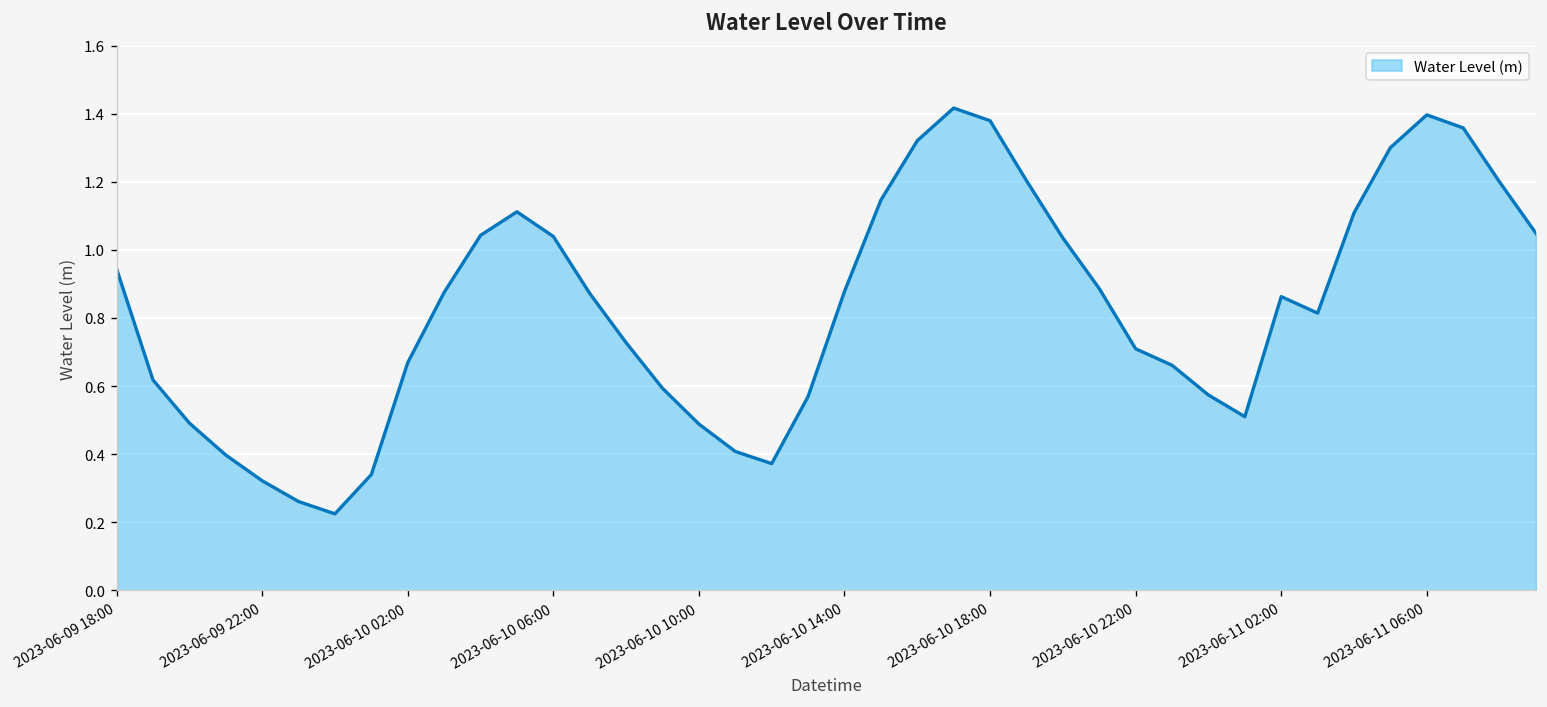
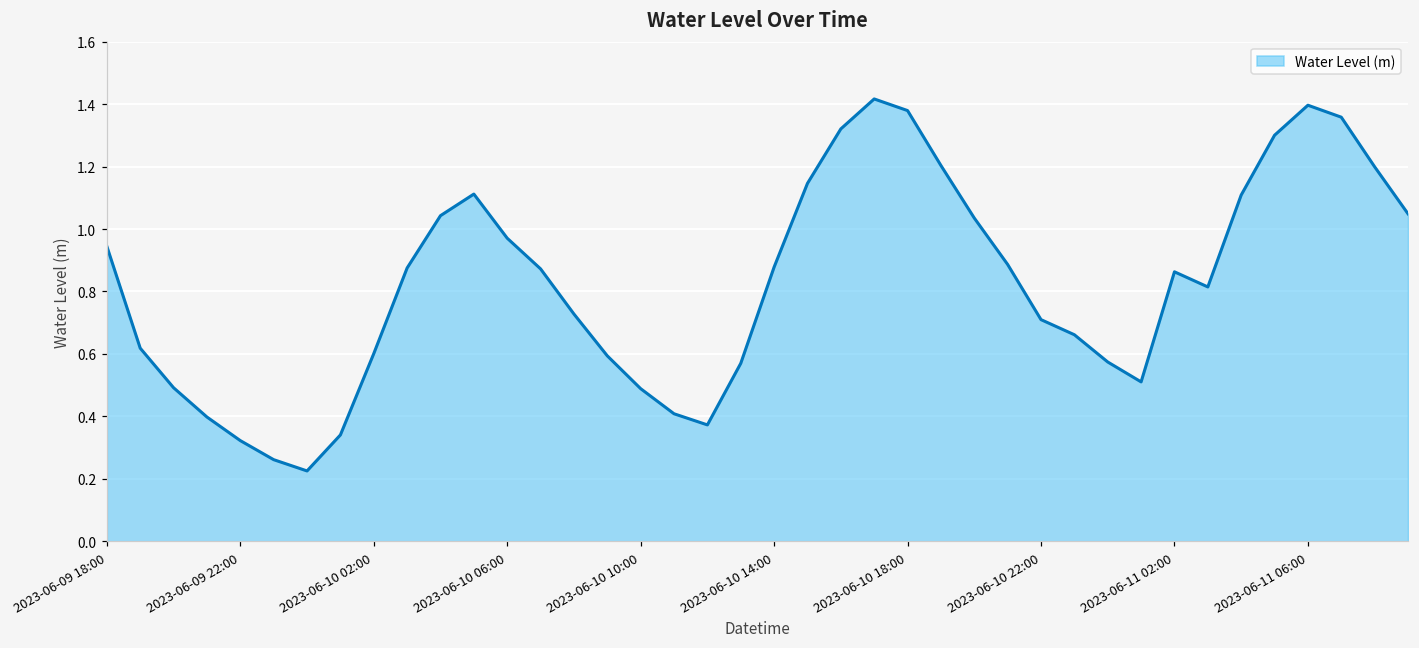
  {
    "2023-06-09 18:00": 0.94,
    "2023-06-09 22:00": 0.32,
-   "2023-06-10 02:00": 0.67,
-   "2023-06-10 06:00": 1.04,
+   "2023-06-10 02:00": 0.60,
+   "2023-06-10 06:00": 0.97,
    "2023-06-10 10:00": 0.49,
    "2023-06-10 14:00": 0.88,
    "2023-06-10 18:00": 1.38,
    "2023-06-10 22:00": 0.71,
    "2023-06-11 02:00": 0.86,
    "2023-06-11 06:00": 1.40
  }
